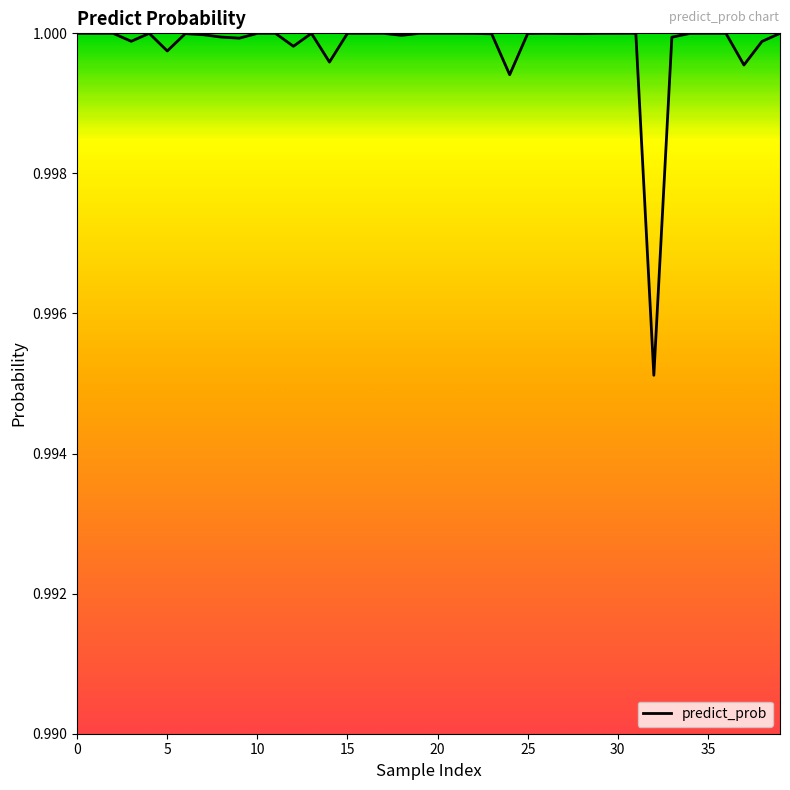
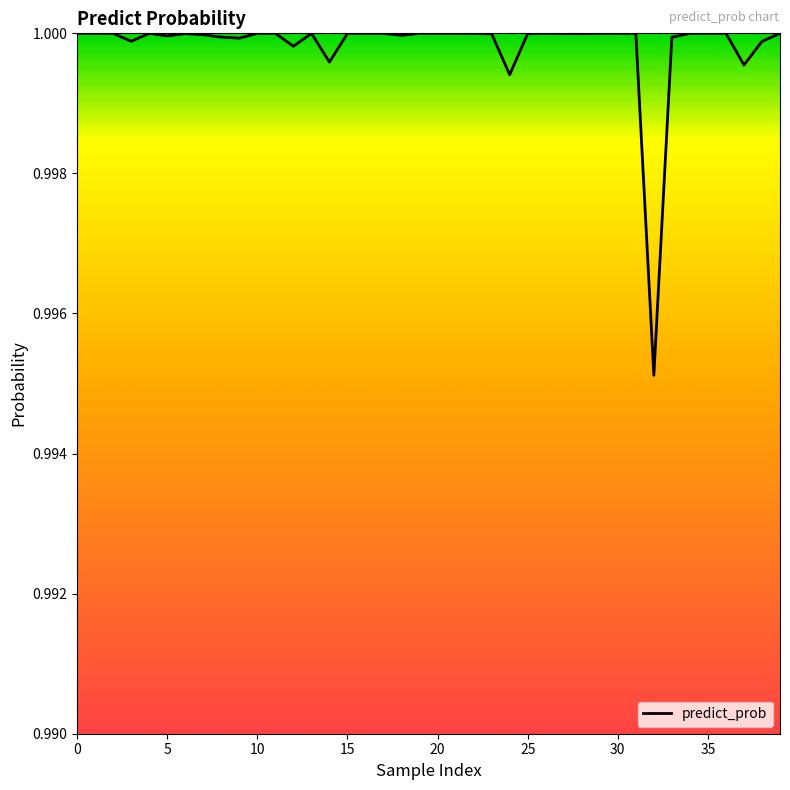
  {
    "0": 1.0000,
-   "5": 0.9997,
+   "5": 1.0000,
    "10": 1.0000,
    "15": 1.0000,
    "20": 1.0000,
    "25": 1.0000,
    "30": 1.0000,
    "35": 1.0000
  }
